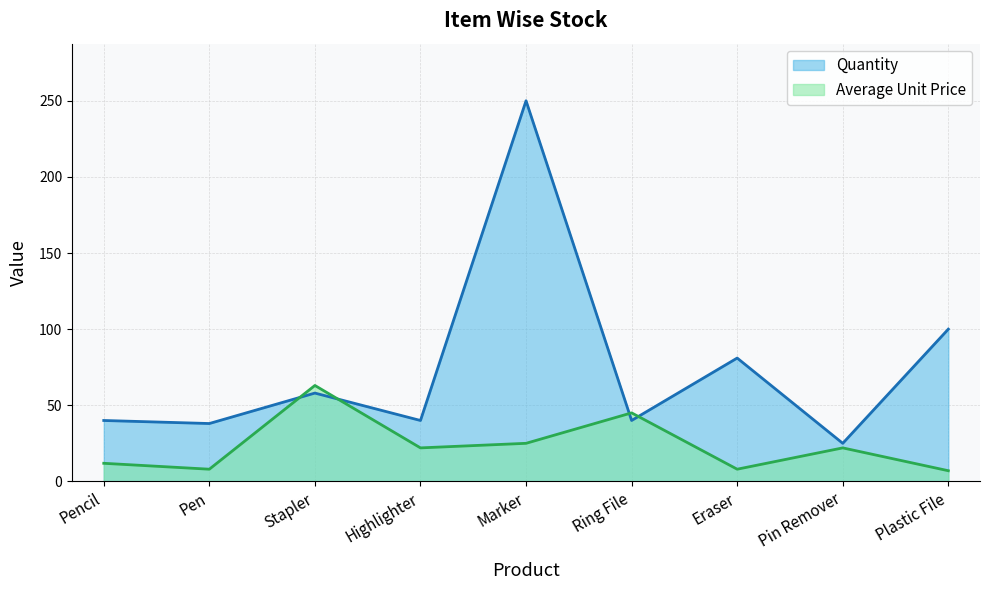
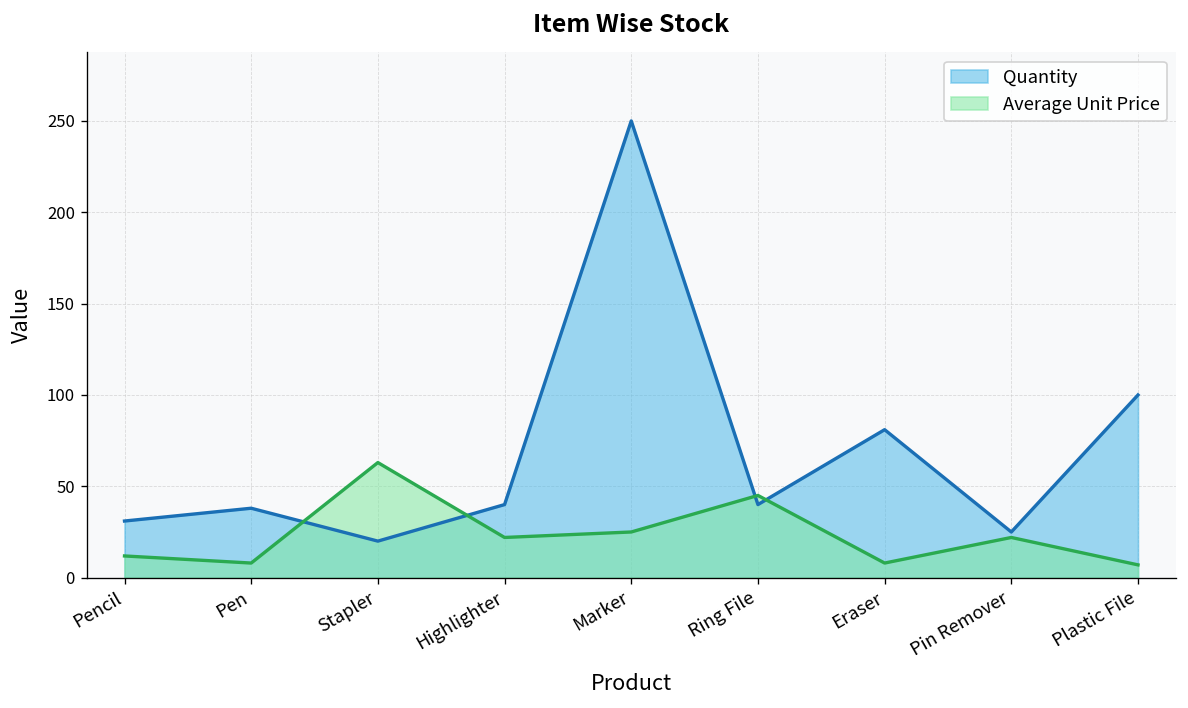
  {
    "Quantity": {
-     "Pencil": 40,
+     "Pencil": 31,
      "Pen": 38,
-     "Stapler": 58,
+     "Stapler": 20,
      "Highlighter": 40,
      "Marker": 250,
      "Ring File": 40,
      "Eraser": 81,
      "Pin Remover": 25,
      "Plastic File": 100
    },
    "Average Unit Price": {
      "Pencil": 12,
      "Pen": 8,
      "Stapler": 63,
      "Highlighter": 22,
      "Marker": 25,
      "Ring File": 45,
      "Eraser": 8,
      "Pin Remover": 22,
      "Plastic File": 7
    }
  }
